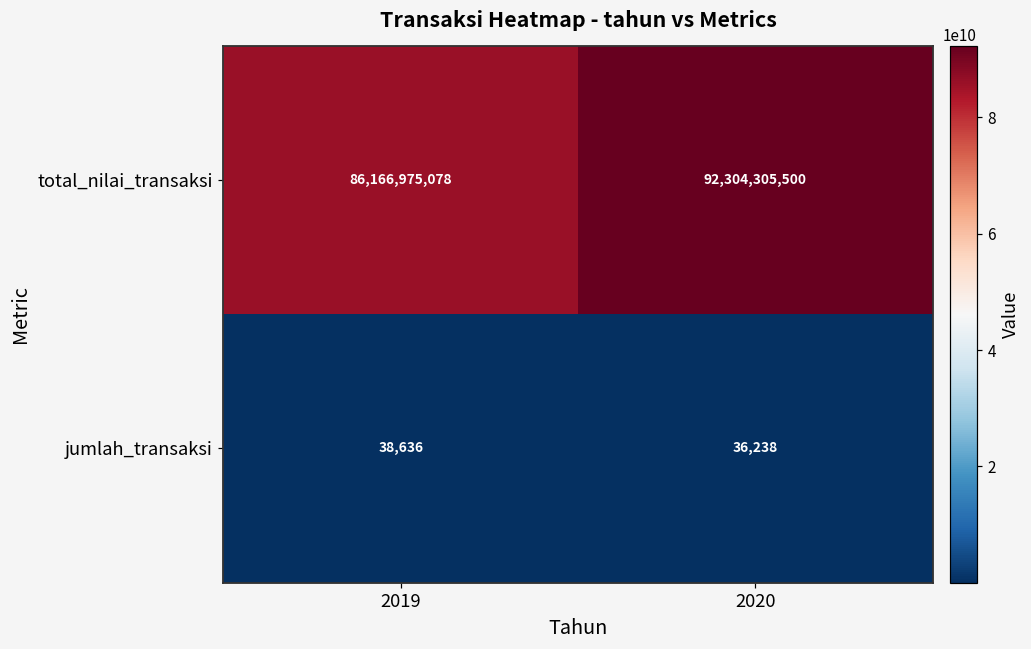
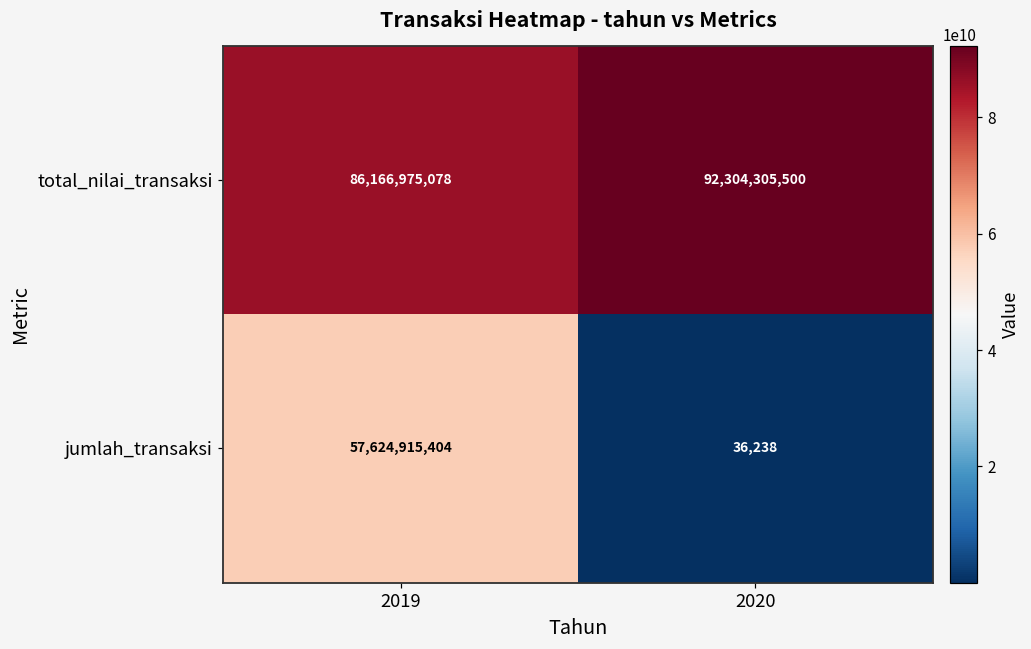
  {
    "total_nilai_transaksi": {
      "2019": "86,166,975,078",
      "2020": "92,304,305,500"
    },
    "jumlah_transaksi": {
-     "2019": "38,636",
+     "2019": "57,624,915,404",
      "2020": "36,238"
    }
  }
